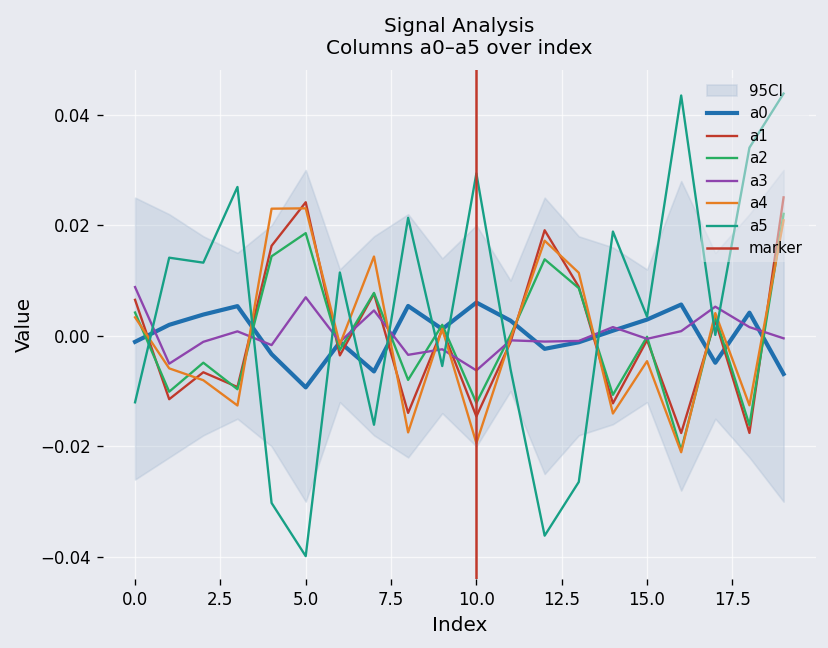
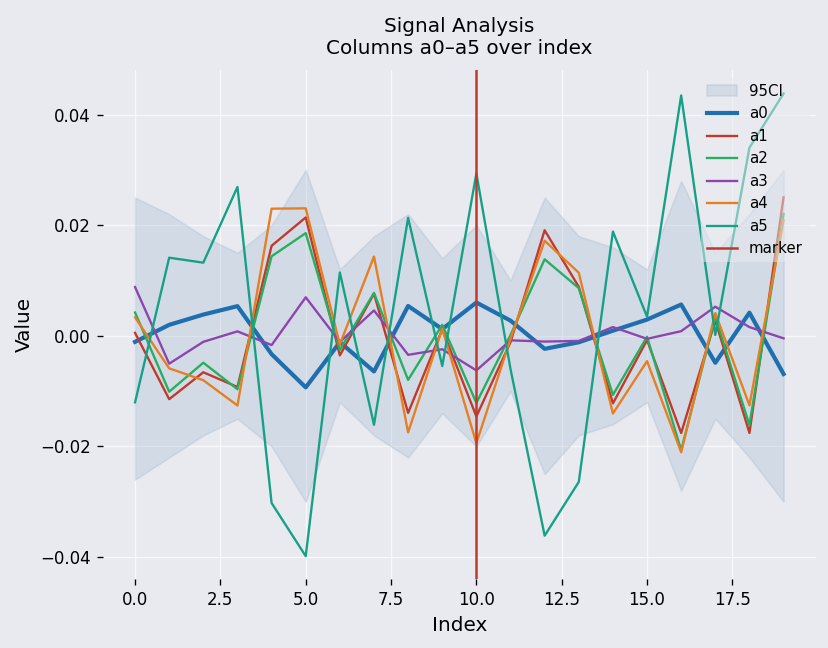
  {
    "a0": {
      "0.0": -0.001,
      "5.0": -0.009,
      "10.0": 0.006
    },
    "a1": {
-     "0.0": 0.007,
-     "5.0": 0.024,
+     "0.0": 0.001,
+     "5.0": 0.021,
      "10.0": -0.015
    },
    "a3": {
      "0.0": 0.009,
      "5.0": 0.007,
      "10.0": -0.006
    },
    "a4": {
      "0.0": 0.003,
      "5.0": 0.023,
      "10.0": -0.019,
      "15.0": -0.005
    }
  }
